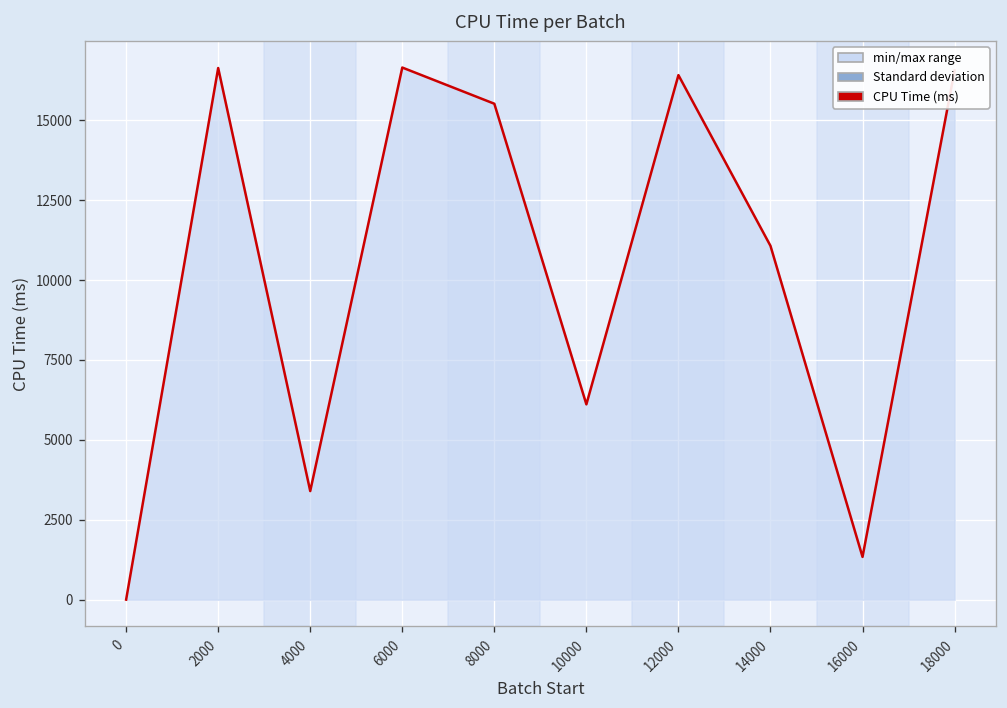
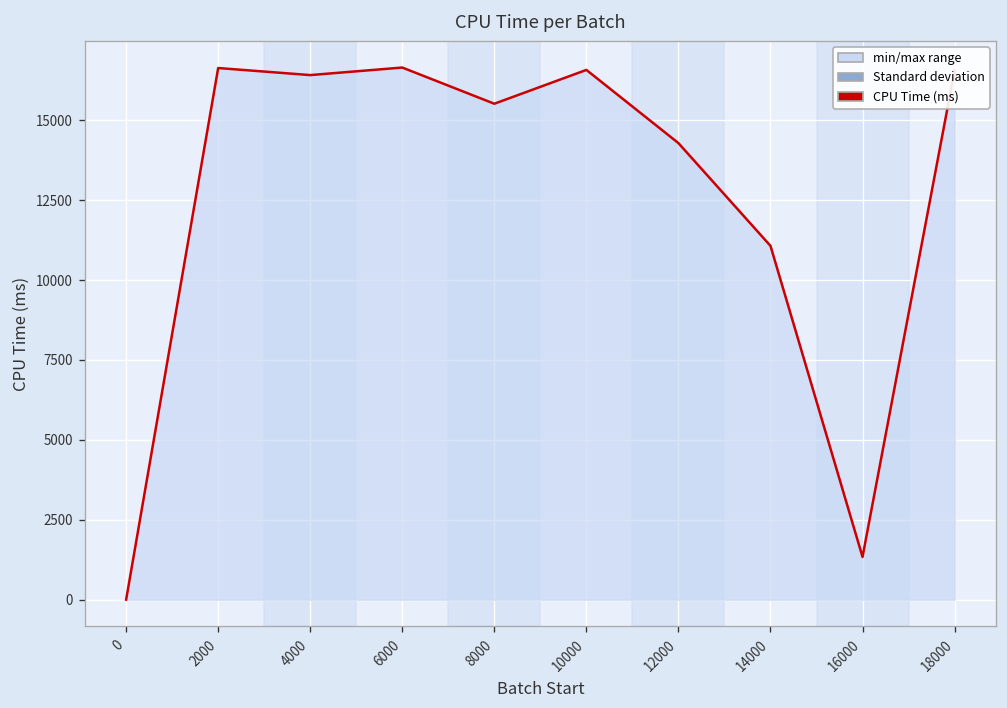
  {
    "0": 0,
    "2000": 16600,
-   "4000": 3400,
+   "4000": 16400,
    "6000": 16600,
    "8000": 15500,
-   "10000": 6100,
-   "12000": 16400,
+   "10000": 16600,
+   "12000": 14300,
    "14000": 11100,
    "16000": 1300
  }
